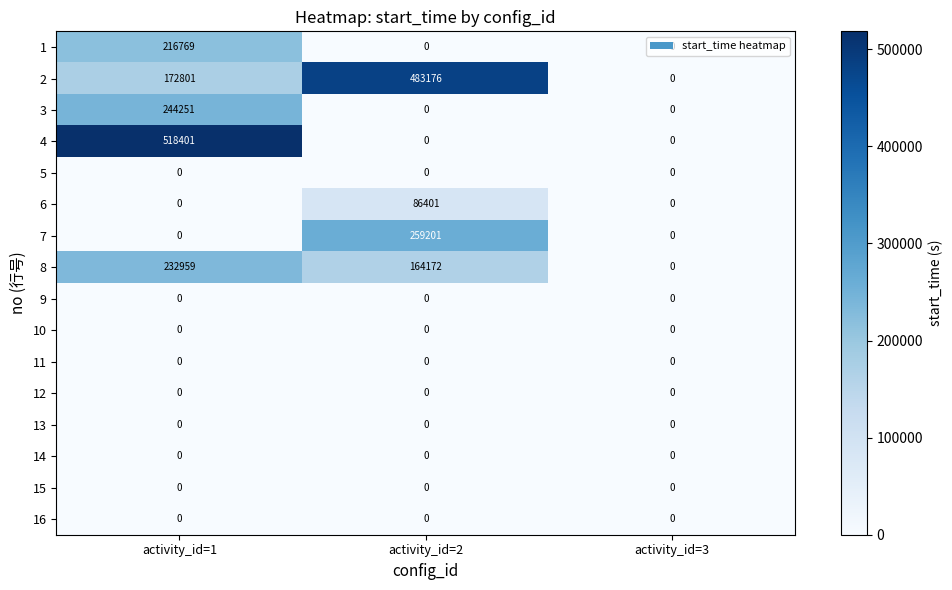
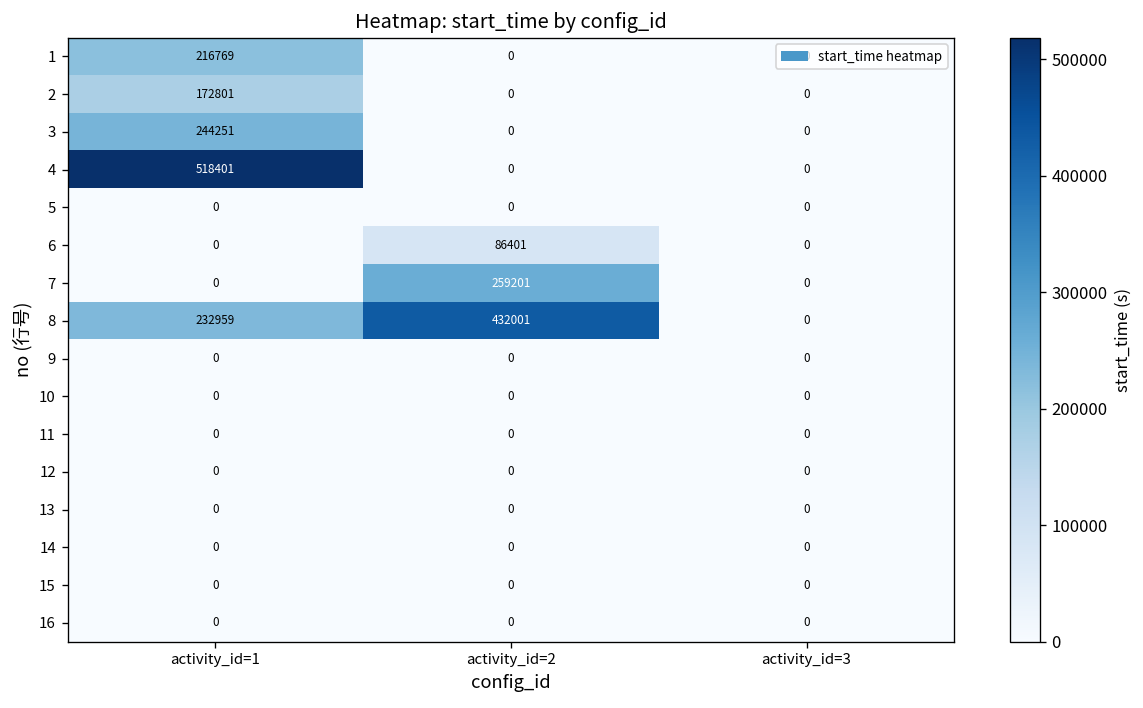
  {
    "1": {
      "activity_id=1": 216769,
      "activity_id=2": 0
    },
    "2": {
      "activity_id=1": 172801,
-     "activity_id=2": 483176,
+     "activity_id=2": 0,
      "activity_id=3": 0
    },
    "3": {
      "activity_id=1": 244251,
      "activity_id=2": 0,
      "activity_id=3": 0
    },
    "4": {
      "activity_id=1": 518401,
      "activity_id=2": 0,
      "activity_id=3": 0
    },
    "5": {
      "activity_id=1": 0,
      "activity_id=2": 0,
      "activity_id=3": 0
    },
    "6": {
      "activity_id=1": 0,
      "activity_id=2": 86401,
      "activity_id=3": 0
    },
    "7": {
      "activity_id=1": 0,
      "activity_id=2": 259201,
      "activity_id=3": 0
    },
    "8": {
      "activity_id=1": 232959,
-     "activity_id=2": 164172,
+     "activity_id=2": 432001,
      "activity_id=3": 0
    },
    "9": {
      "activity_id=1": 0,
      "activity_id=2": 0,
      "activity_id=3": 0
    },
    "10": {
      "activity_id=1": 0,
      "activity_id=2": 0,
      "activity_id=3": 0
    },
    "11": {
      "activity_id=1": 0,
      "activity_id=2": 0,
      "activity_id=3": 0
    },
    "12": {
      "activity_id=1": 0,
      "activity_id=2": 0,
      "activity_id=3": 0
    },
    "13": {
      "activity_id=1": 0,
      "activity_id=2": 0,
      "activity_id=3": 0
    },
    "14": {
      "activity_id=1": 0,
      "activity_id=2": 0,
      "activity_id=3": 0
    },
    "15": {
      "activity_id=1": 0,
      "activity_id=2": 0,
      "activity_id=3": 0
    },
    "16": {
      "activity_id=1": 0,
      "activity_id=2": 0,
      "activity_id=3": 0
    }
  }
